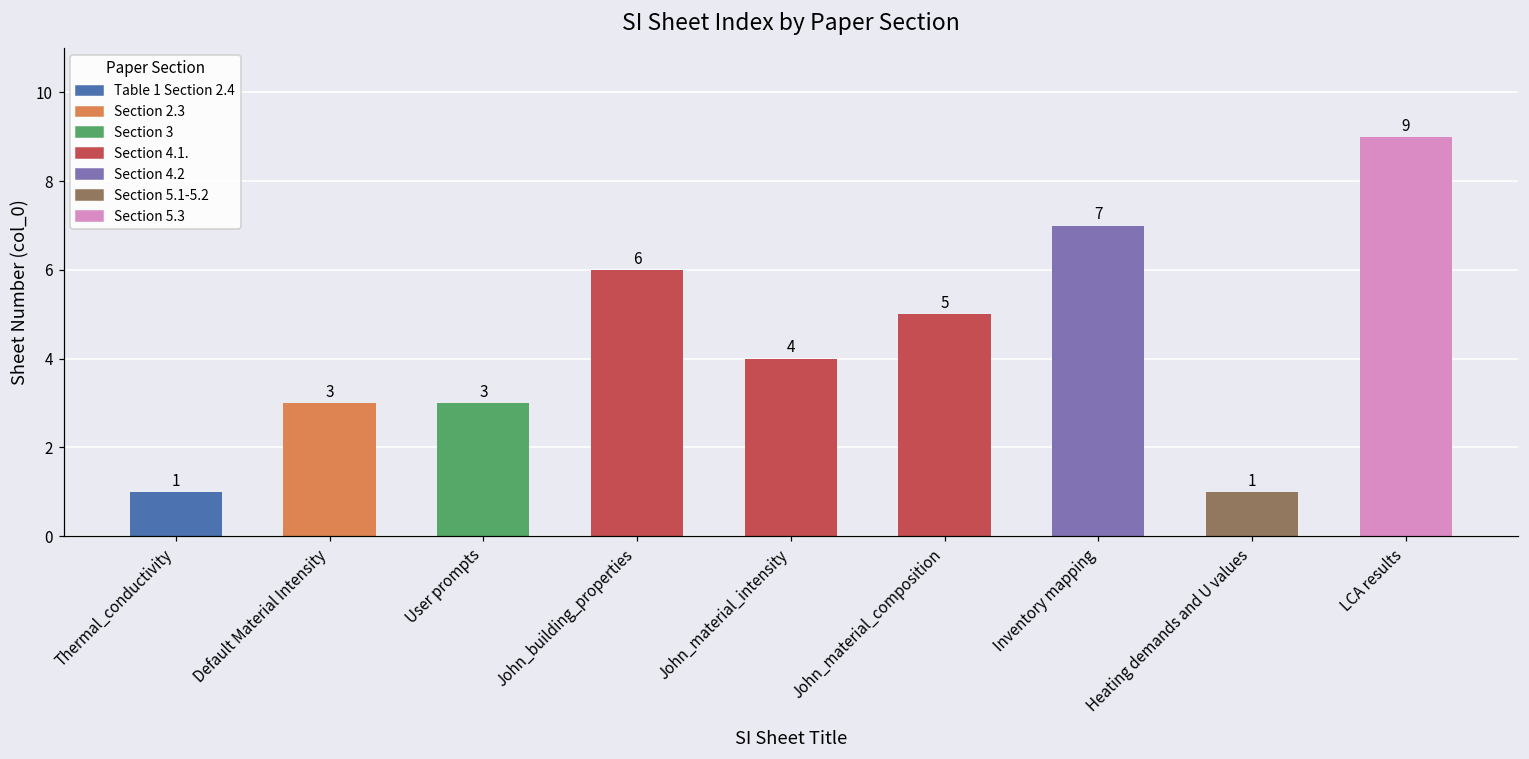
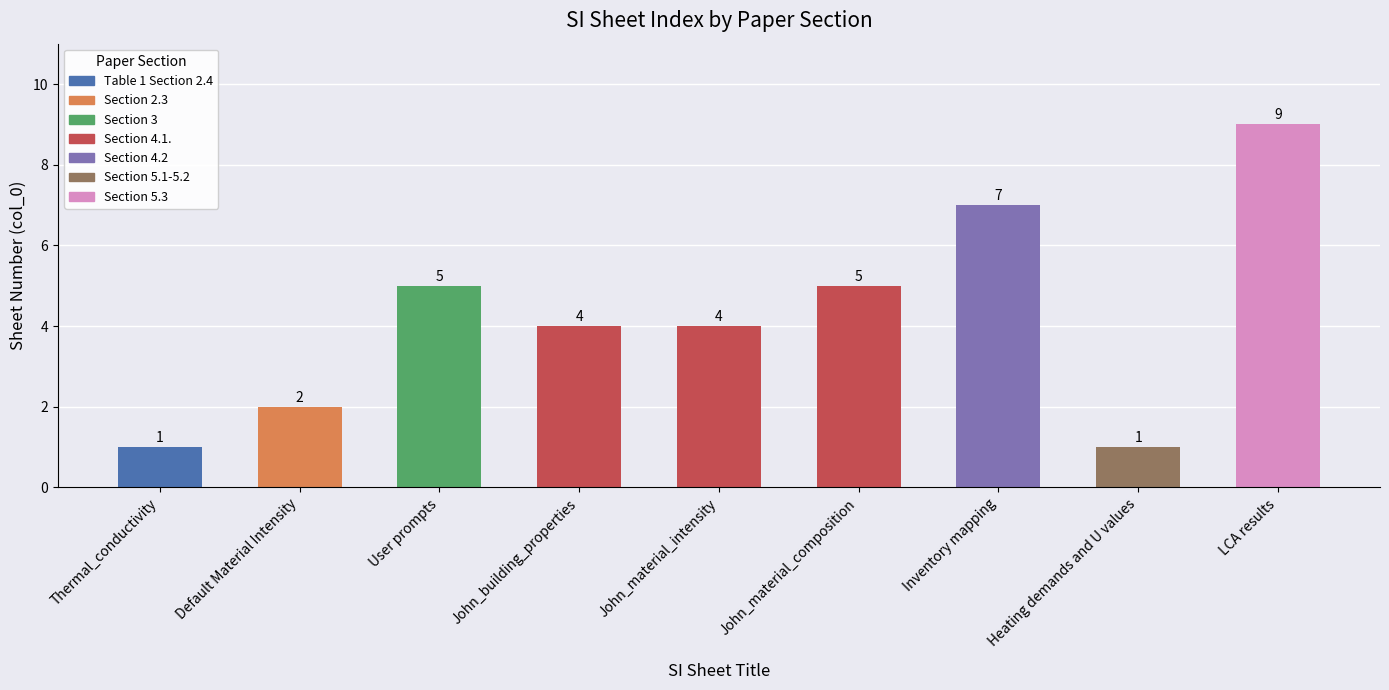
  {
    "Thermal_conductivity": 1,
-   "Default Material Intensity": 3,
-   "User prompts": 3,
-   "John_building_properties": 6,
+   "Default Material Intensity": 2,
+   "User prompts": 5,
+   "John_building_properties": 4,
    "John_material_intensity": 4,
    "John_material_composition": 5,
    "Inventory mapping": 7,
    "Heating demands and U values": 1,
    "LCA results": 9
  }
